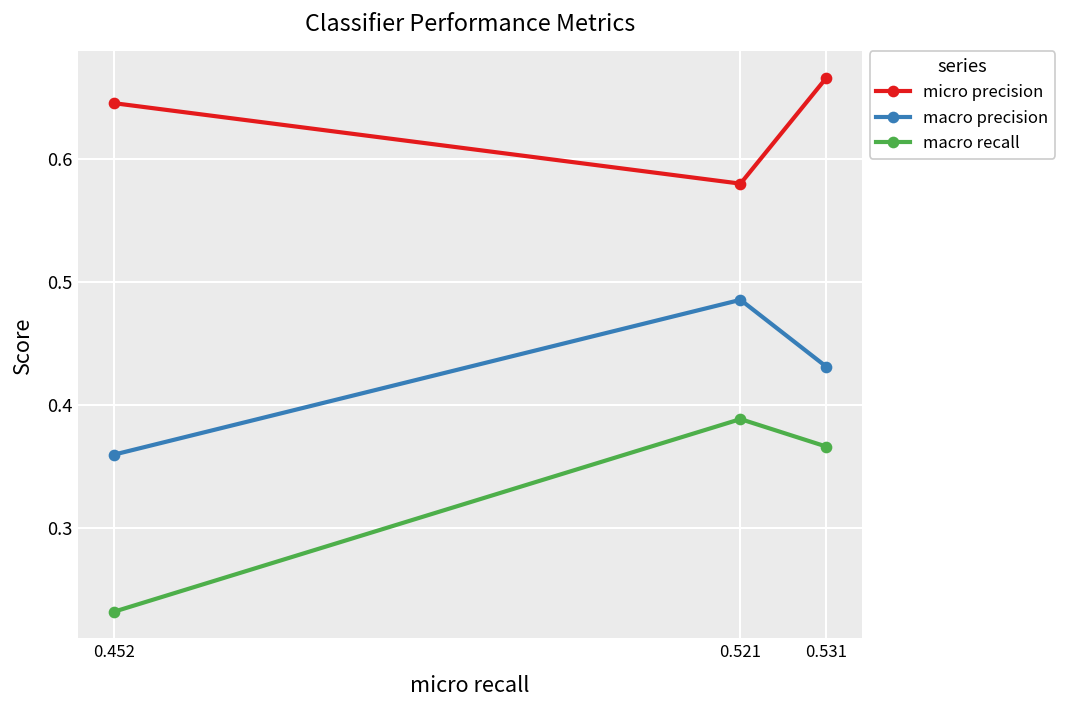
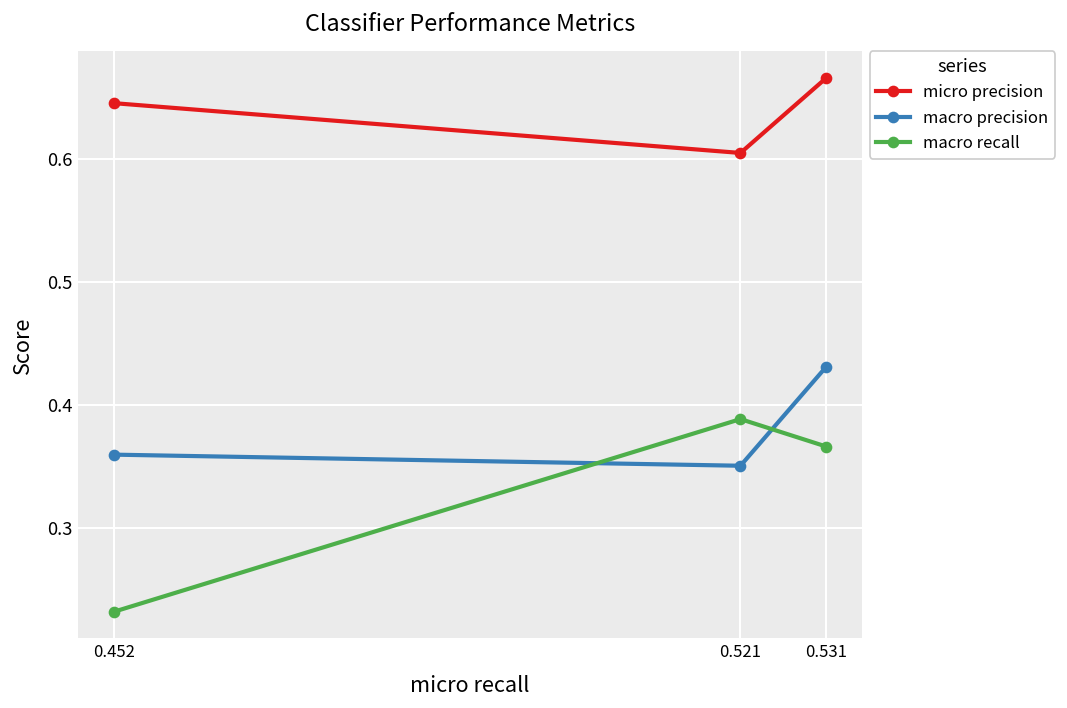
  {
    "micro precision": {
      "0.452": 0.645,
-     "0.521": 0.580,
+     "0.521": 0.605,
      "0.531": 0.666
    },
    "macro precision": {
      "0.452": 0.359,
-     "0.521": 0.485,
+     "0.521": 0.350,
      "0.531": 0.431
    },
    "macro recall": {
      "0.452": 0.232,
      "0.521": 0.388,
      "0.531": 0.366
    }
  }
